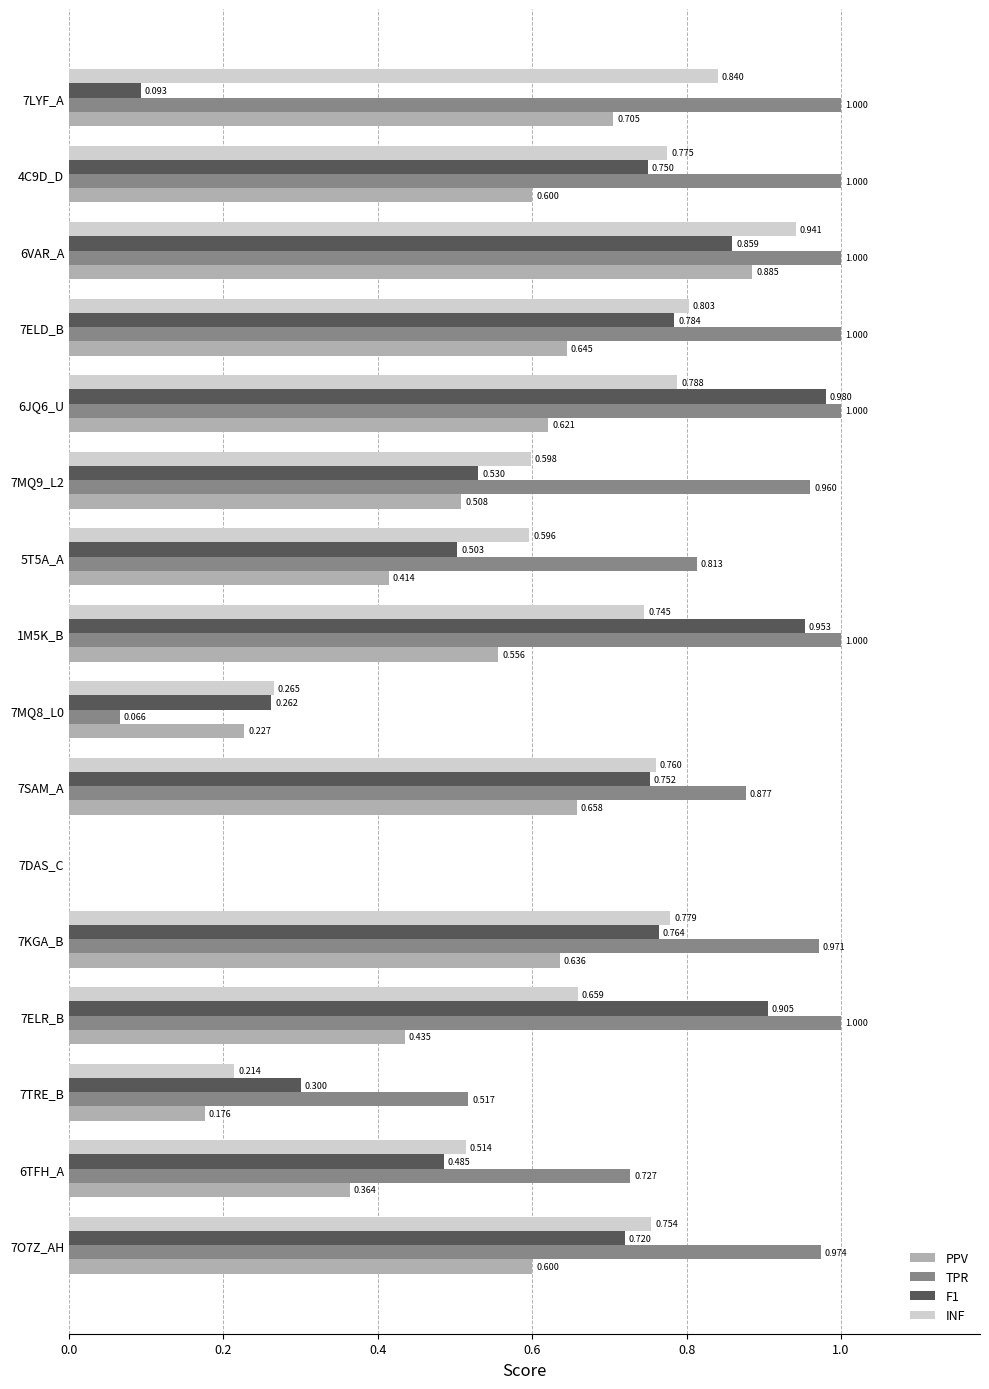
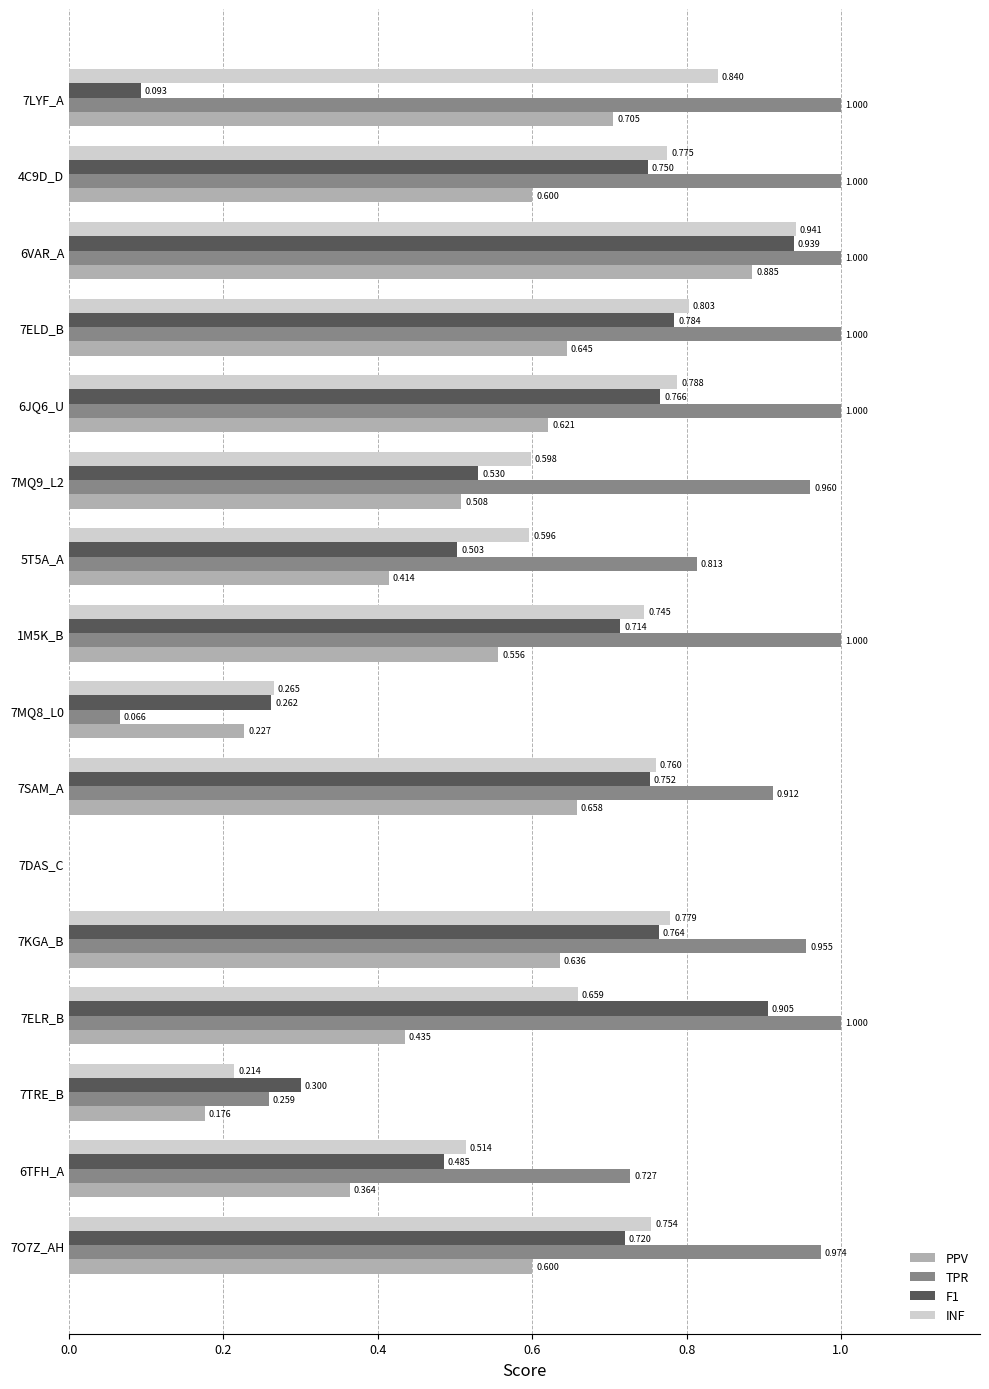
  {
    "TPR": {
      "7LYF_A": 1.000,
      "4C9D_D": 1.000,
      "6VAR_A": 1.000,
      "7ELD_B": 1.000,
      "6JQ6_U": 1.000,
      "7MQ9_L2": 0.960,
      "5T5A_A": 0.813,
      "1M5K_B": 1.000,
      "7MQ8_L0": 0.066,
-     "7SAM_A": 0.877,
-     "7KGA_B": 0.971,
+     "7SAM_A": 0.912,
+     "7KGA_B": 0.955,
      "7ELR_B": 1.000,
-     "7TRE_B": 0.517,
+     "7TRE_B": 0.259,
      "6TFH_A": 0.727,
      "7O7Z_AH": 0.974
    },
    "F1": {
      "7LYF_A": 0.093,
      "4C9D_D": 0.750,
-     "6VAR_A": 0.859,
+     "6VAR_A": 0.939,
      "7ELD_B": 0.784,
-     "6JQ6_U": 0.980,
+     "6JQ6_U": 0.766,
      "7MQ9_L2": 0.530,
      "5T5A_A": 0.503,
-     "1M5K_B": 0.953,
+     "1M5K_B": 0.714,
      "7MQ8_L0": 0.262,
      "7SAM_A": 0.752,
      "7KGA_B": 0.764,
      "7ELR_B": 0.905,
      "7TRE_B": 0.300,
      "6TFH_A": 0.485,
      "7O7Z_AH": 0.720
    }
  }
